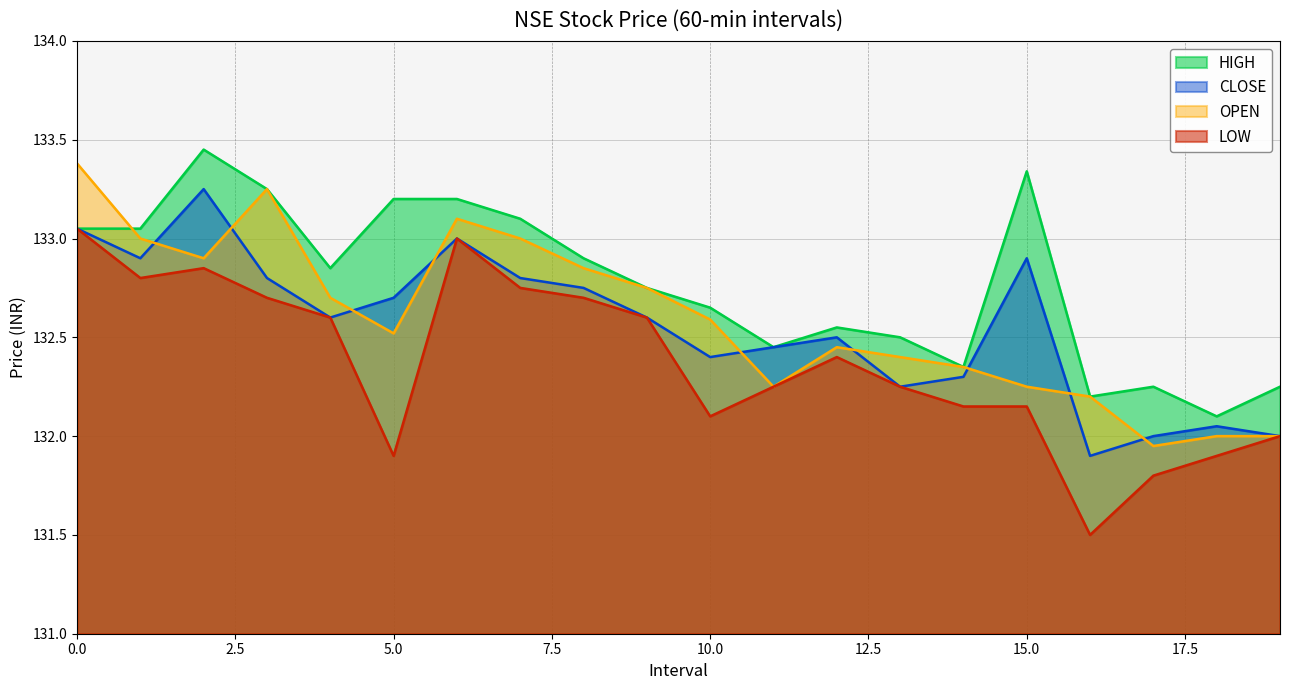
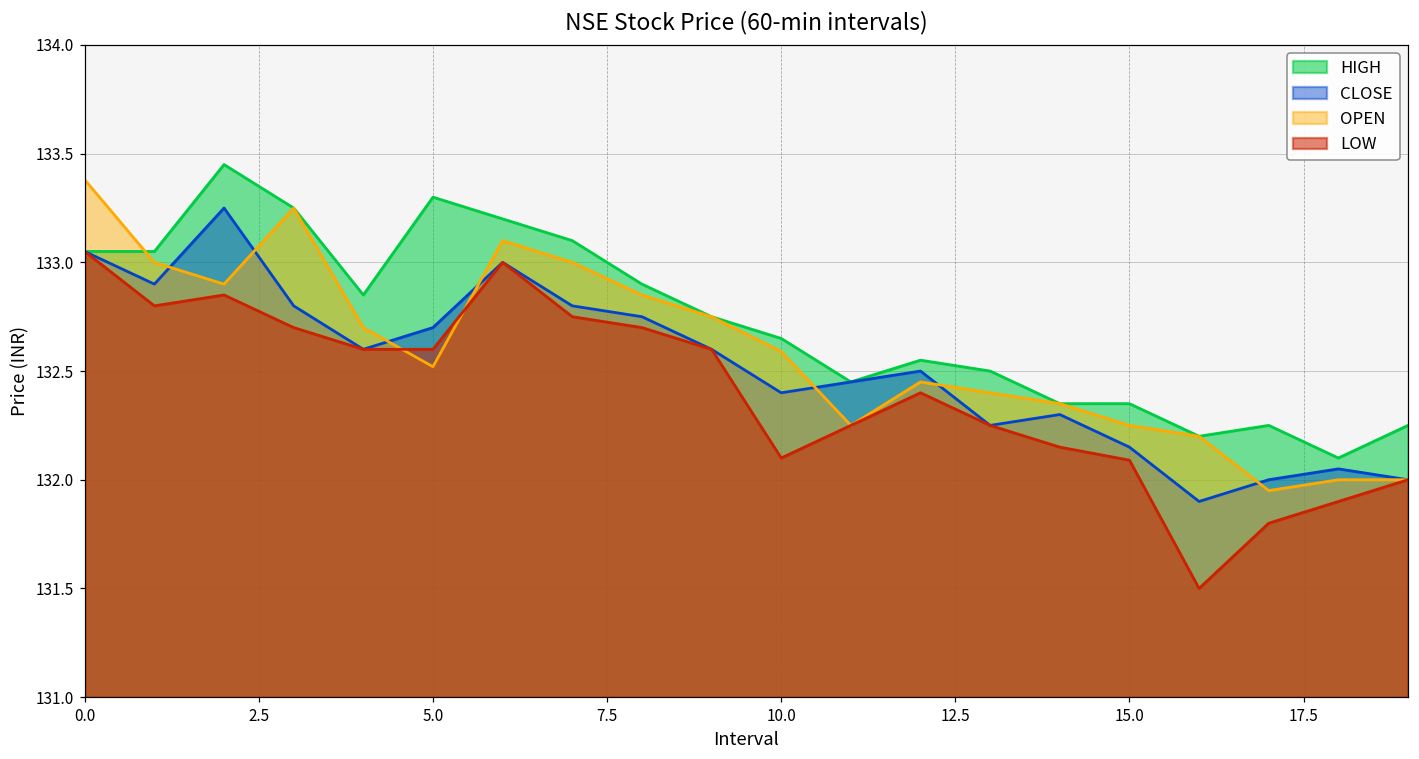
  {
    "HIGH": {
-     "5.0": 133.2,
+     "5.0": 133.3,
      "10.0": 132.65,
-     "15.0": 133.34
+     "15.0": 132.35
    },
    "CLOSE": {
      "5.0": 132.70,
      "10.0": 132.40,
-     "15.0": 132.90
+     "15.0": 132.15
    },
    "OPEN": {
      "0.0": 133.38,
      "5.0": 132.52,
      "10.0": 132.59,
      "15.0": 132.25
    },
    "LOW": {
-     "5.0": 131.9,
+     "5.0": 132.6,
      "10.0": 132.10,
-     "15.0": 132.15
+     "15.0": 132.09
    }
  }
